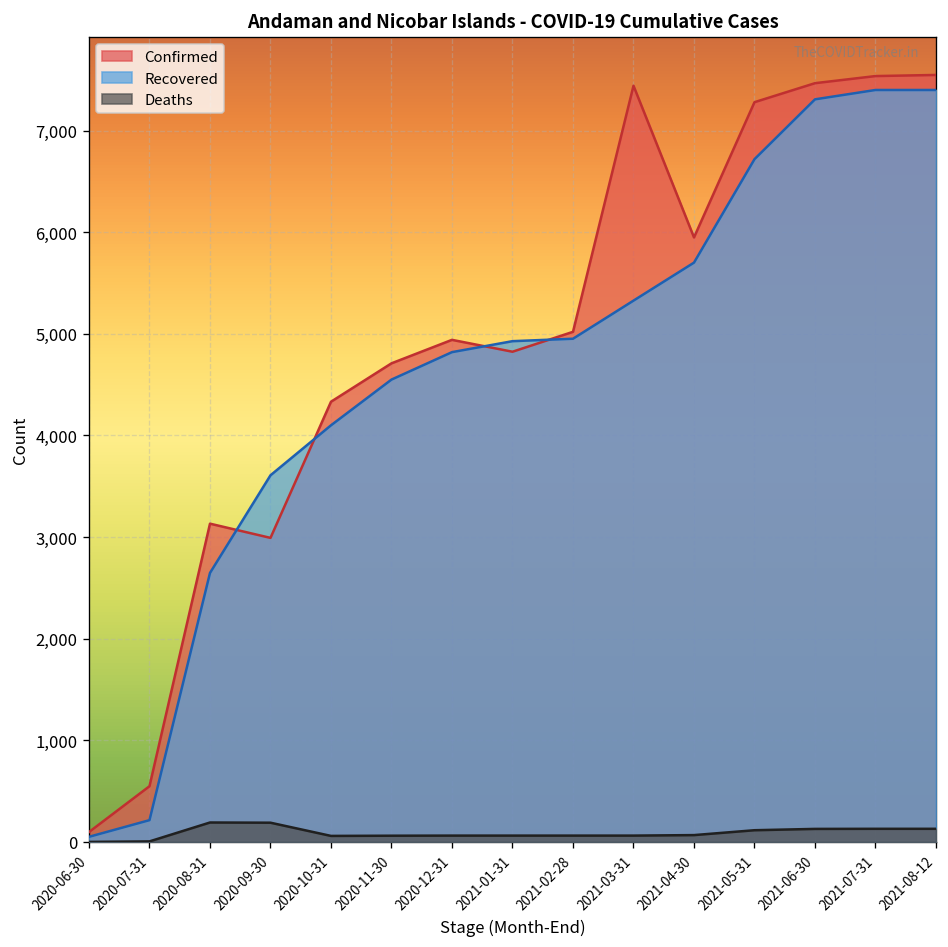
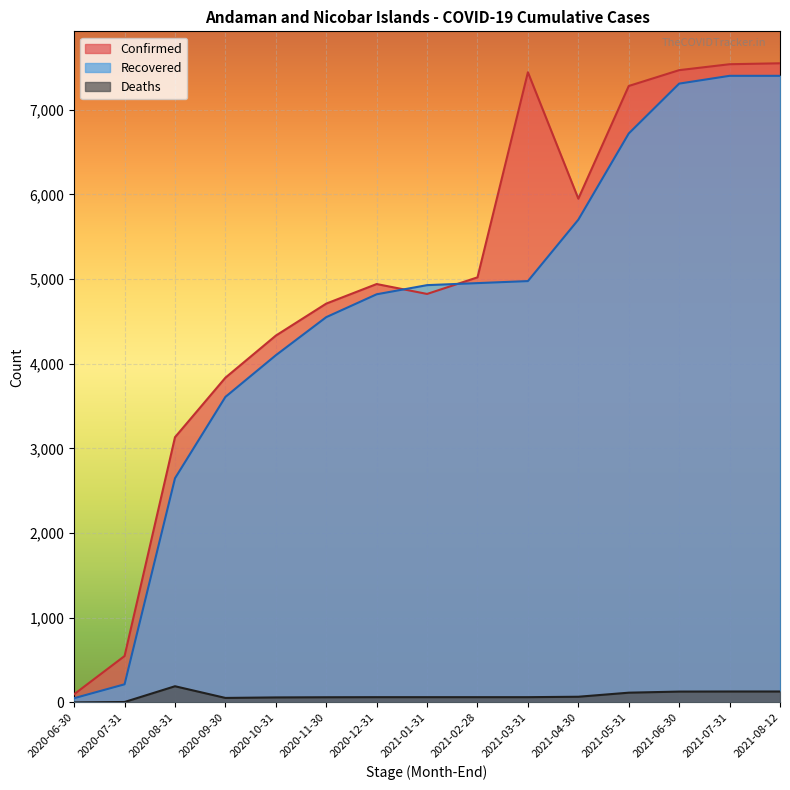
  {
    "Confirmed": {
      "2020-06-30": "100",
      "2020-07-31": "500",
      "2020-08-31": "3,100",
-     "2020-09-30": "3,000",
+     "2020-09-30": "3,800",
      "2020-10-31": "4,300",
      "2020-11-30": "4,700",
      "2020-12-31": "4,900",
      "2021-01-31": "4,800",
      "2021-02-28": "5,000",
      "2021-03-31": "7,400",
      "2021-04-30": "5,900",
      "2021-05-31": "7,300",
      "2021-06-30": "7,500",
      "2021-07-31": "7,500",
      "2021-08-12": "7,500"
    },
    "Recovered": {
      "2020-06-30": "100",
      "2020-07-31": "200",
      "2020-08-31": "2,600",
      "2020-09-30": "3,600",
      "2020-10-31": "4,100",
      "2020-11-30": "4,600",
      "2020-12-31": "4,800",
      "2021-01-31": "4,900",
      "2021-02-28": "5,000",
-     "2021-03-31": "5,300",
+     "2021-03-31": "5,000",
      "2021-04-30": "5,700",
      "2021-05-31": "6,700",
      "2021-06-30": "7,300",
      "2021-07-31": "7,400",
      "2021-08-12": "7,400"
    },
    "Deaths": {
      "2020-06-30": "0",
      "2020-07-31": "0",
      "2020-08-31": "200",
-     "2020-09-30": "200",
+     "2020-09-30": "100",
      "2020-10-31": "100",
      "2020-11-30": "100",
      "2020-12-31": "100",
      "2021-01-31": "100",
      "2021-02-28": "100",
      "2021-03-31": "100",
      "2021-04-30": "100",
      "2021-05-31": "100",
      "2021-06-30": "100",
      "2021-07-31": "100",
      "2021-08-12": "100"
    }
  }
